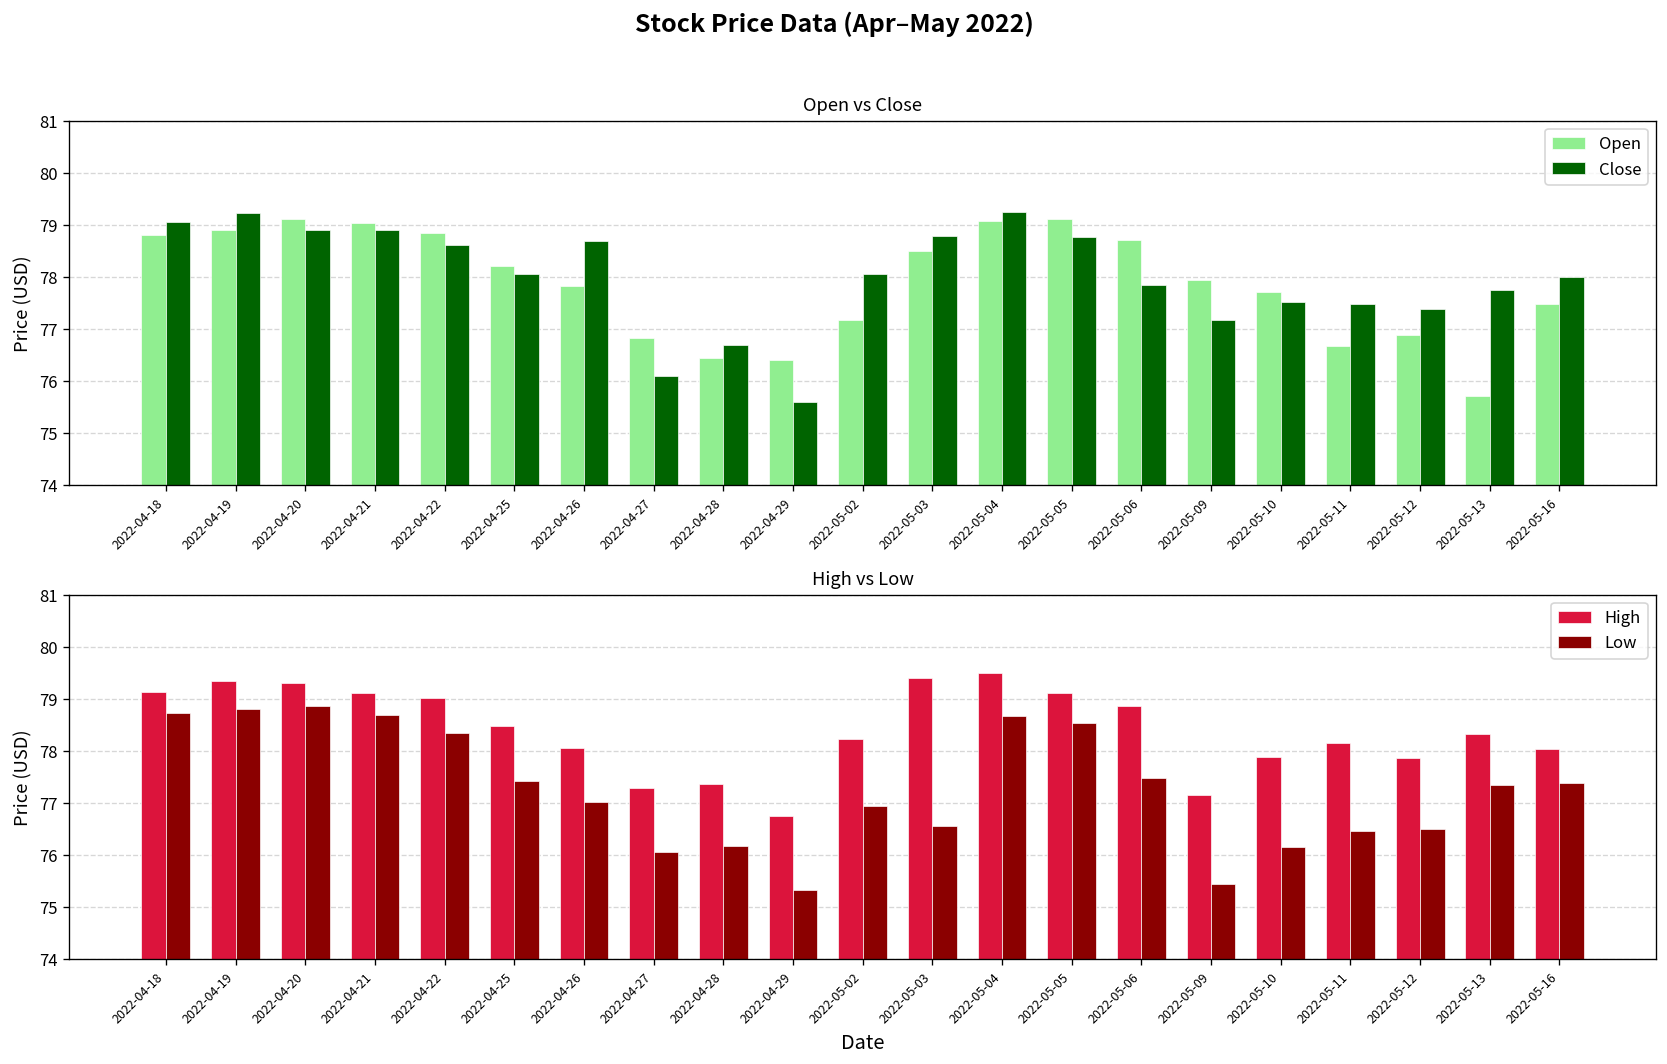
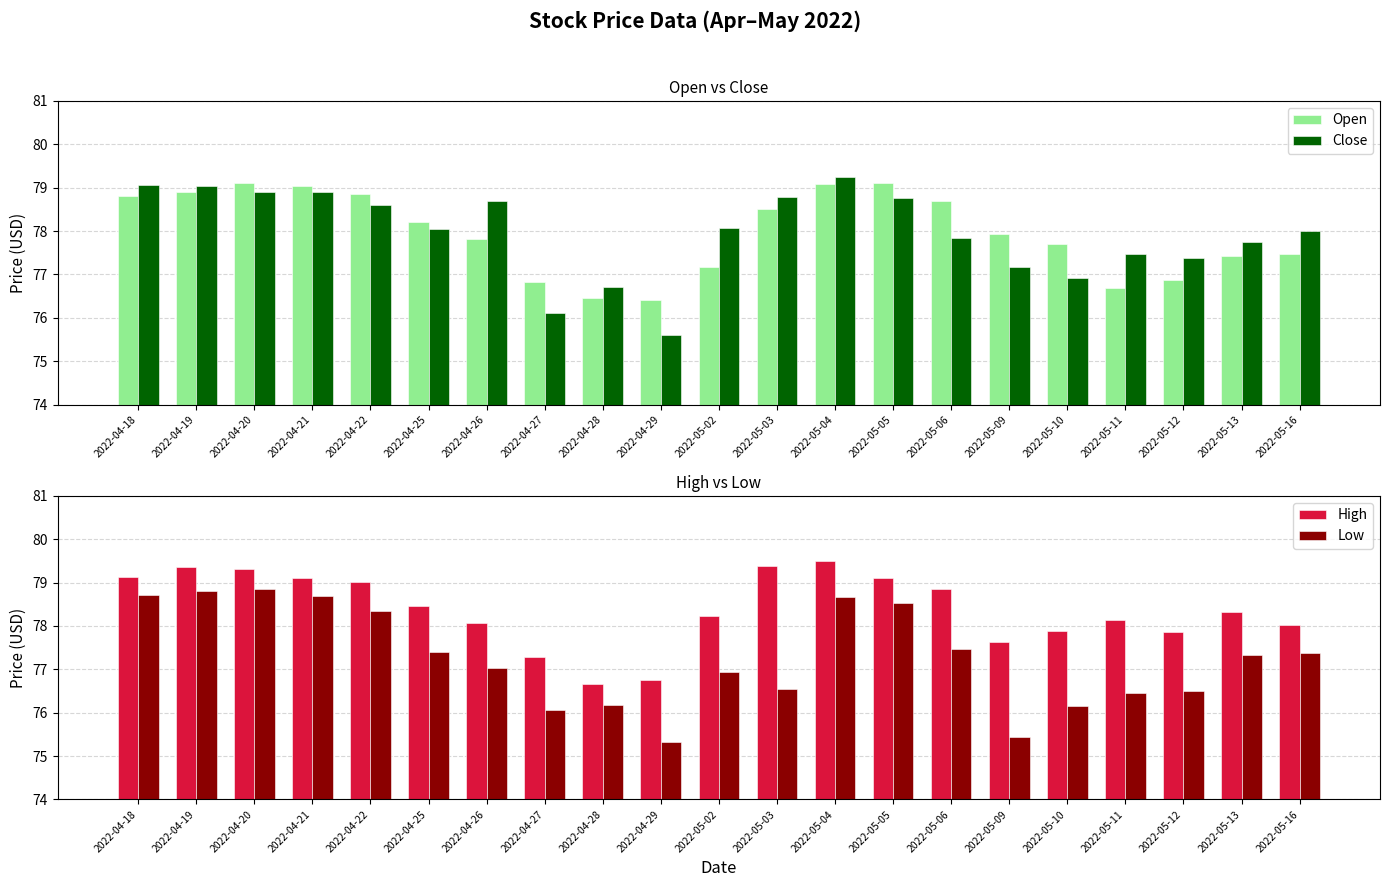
  {
    "Open vs Close": {
      "Open": {
        "2022-04-18": 78.8,
        "2022-04-19": 78.9,
        "2022-04-20": 79.1,
        "2022-04-21": 79.0,
        "2022-04-22": 78.9,
        "2022-04-25": 78.2,
        "2022-04-26": 77.8,
        "2022-04-27": 76.8,
        "2022-04-28": 76.5,
        "2022-04-29": 76.4,
        "2022-05-02": 77.2,
        "2022-05-03": 78.5,
        "2022-05-04": 79.1,
        "2022-05-05": 79.1,
        "2022-05-06": 78.7,
        "2022-05-09": 77.9,
        "2022-05-10": 77.7,
        "2022-05-11": 76.7,
        "2022-05-12": 76.9,
-       "2022-05-13": 75.7,
+       "2022-05-13": 77.4,
        "2022-05-16": 77.5
      },
      "Close": {
        "2022-04-18": 79.1,
-       "2022-04-19": 79.2,
+       "2022-04-19": 79.0,
        "2022-04-20": 78.9,
        "2022-04-21": 78.9,
        "2022-04-22": 78.6,
        "2022-04-25": 78.1,
        "2022-04-26": 78.7,
        "2022-04-27": 76.1,
        "2022-04-28": 76.7,
        "2022-04-29": 75.6,
        "2022-05-02": 78.1,
        "2022-05-03": 78.8,
        "2022-05-04": 79.2,
        "2022-05-05": 78.8,
        "2022-05-06": 77.8,
        "2022-05-09": 77.2,
-       "2022-05-10": 77.5,
+       "2022-05-10": 76.9,
        "2022-05-11": 77.5,
        "2022-05-12": 77.4,
        "2022-05-13": 77.7,
        "2022-05-16": 78.0
      }
    },
    "High vs Low": {
      "High": {
        "2022-04-18": 79.1,
        "2022-04-19": 79.4,
        "2022-04-20": 79.3,
        "2022-04-21": 79.1,
        "2022-04-22": 79.0,
        "2022-04-25": 78.5,
        "2022-04-26": 78.1,
        "2022-04-27": 77.3,
-       "2022-04-28": 77.4,
+       "2022-04-28": 76.7,
        "2022-04-29": 76.8,
        "2022-05-02": 78.2,
        "2022-05-03": 79.4,
        "2022-05-04": 79.5,
        "2022-05-05": 79.1,
        "2022-05-06": 78.9,
-       "2022-05-09": 77.2,
+       "2022-05-09": 77.6,
        "2022-05-10": 77.9,
        "2022-05-11": 78.1,
        "2022-05-12": 77.9,
        "2022-05-13": 78.3,
        "2022-05-16": 78.0
      },
      "Low": {
        "2022-04-18": 78.7,
        "2022-04-19": 78.8,
        "2022-04-20": 78.9,
        "2022-04-21": 78.7,
        "2022-04-22": 78.3,
        "2022-04-25": 77.4,
        "2022-04-26": 77.0,
        "2022-04-27": 76.1,
        "2022-04-28": 76.2,
        "2022-04-29": 75.3,
        "2022-05-02": 76.9,
        "2022-05-03": 76.6,
        "2022-05-04": 78.7,
        "2022-05-05": 78.5,
        "2022-05-06": 77.5,
        "2022-05-09": 75.4,
        "2022-05-10": 76.2,
        "2022-05-11": 76.5,
        "2022-05-12": 76.5,
        "2022-05-13": 77.3,
        "2022-05-16": 77.4
      }
    }
  }
